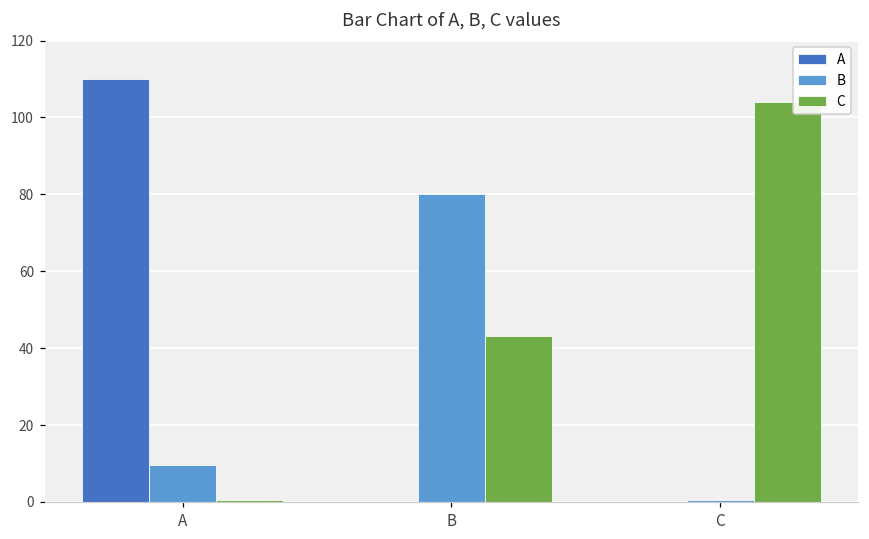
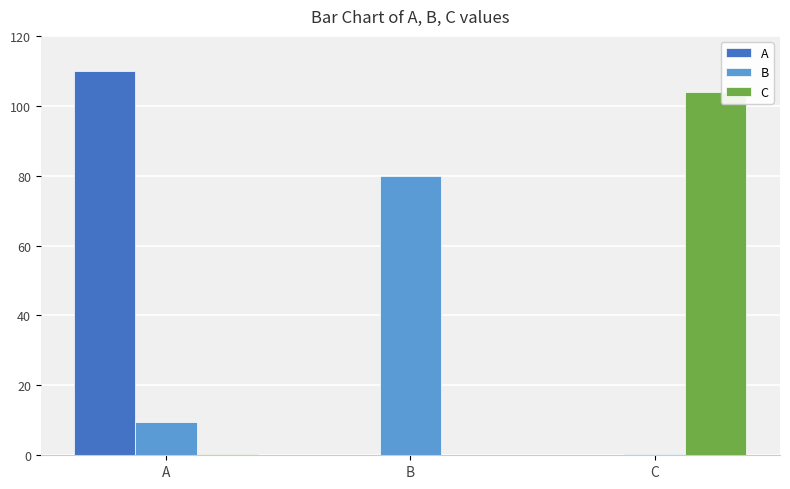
  {
    "C": {
-     "B": 43,
+     "B": 0,
      "C": 104
    }
  }
